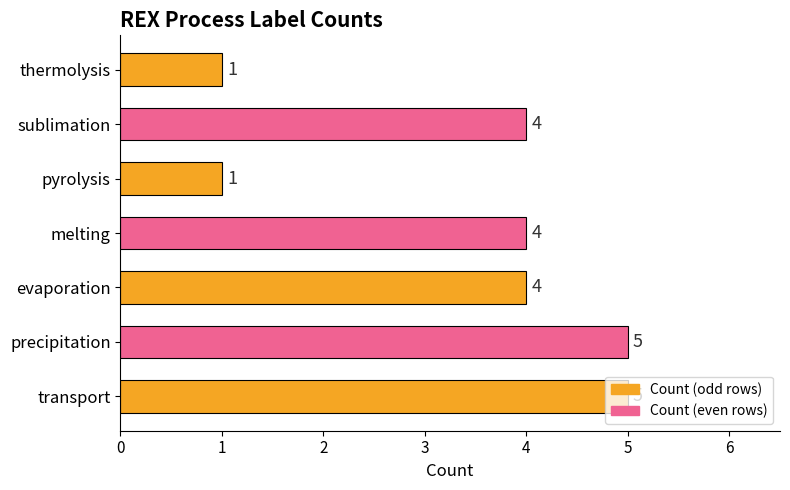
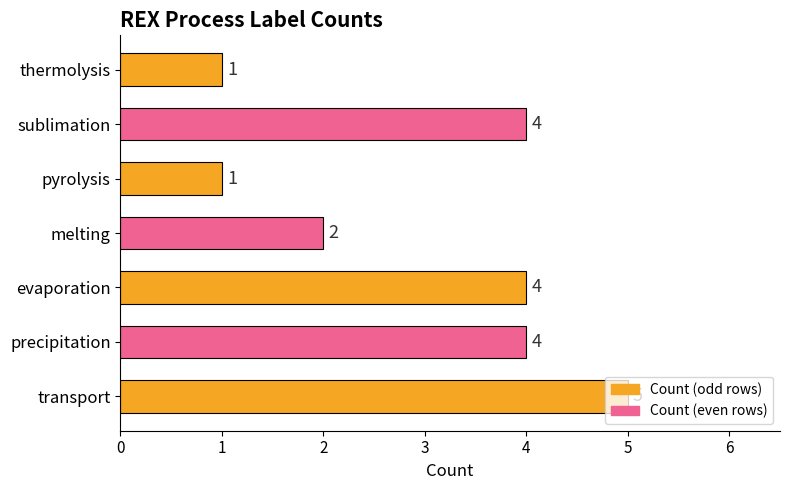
  {
    "thermolysis": 1,
    "sublimation": 4,
    "pyrolysis": 1,
-   "melting": 4,
+   "melting": 2,
    "evaporation": 4,
-   "precipitation": 5
+   "precipitation": 4
  }
